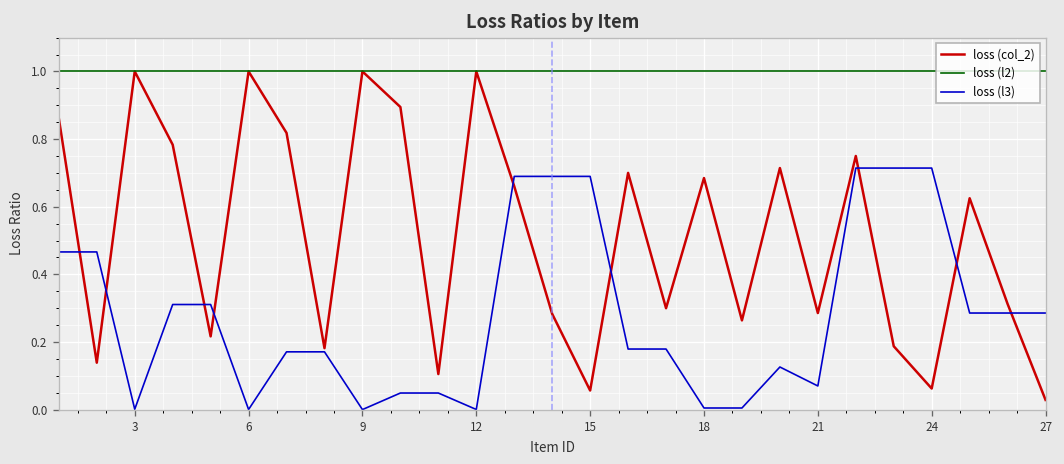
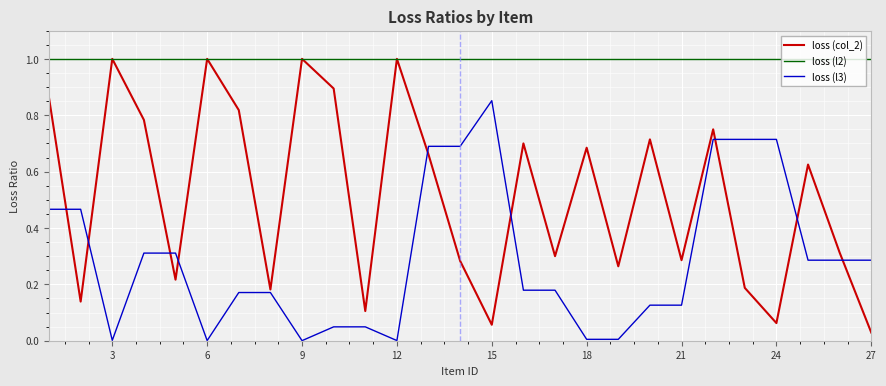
  {
    "loss (col_2)": {
      "15": 0.06,
      "18": 0.68,
      "21": 0.29,
      "24": 0.06,
      "27": 0.03
    },
    "loss (l2)": {
      "15": 1.00,
      "18": 1.00,
      "21": 1.00,
      "24": 1.00,
      "27": 1.00
    },
    "loss (l3)": {
      "3": 0.00,
      "6": 0.00,
      "9": 0.00,
      "12": 0.00,
-     "15": 0.69,
+     "15": 0.85,
      "18": 0.00,
-     "21": 0.07,
+     "21": 0.13,
      "24": 0.71,
      "27": 0.29
    }
  }
